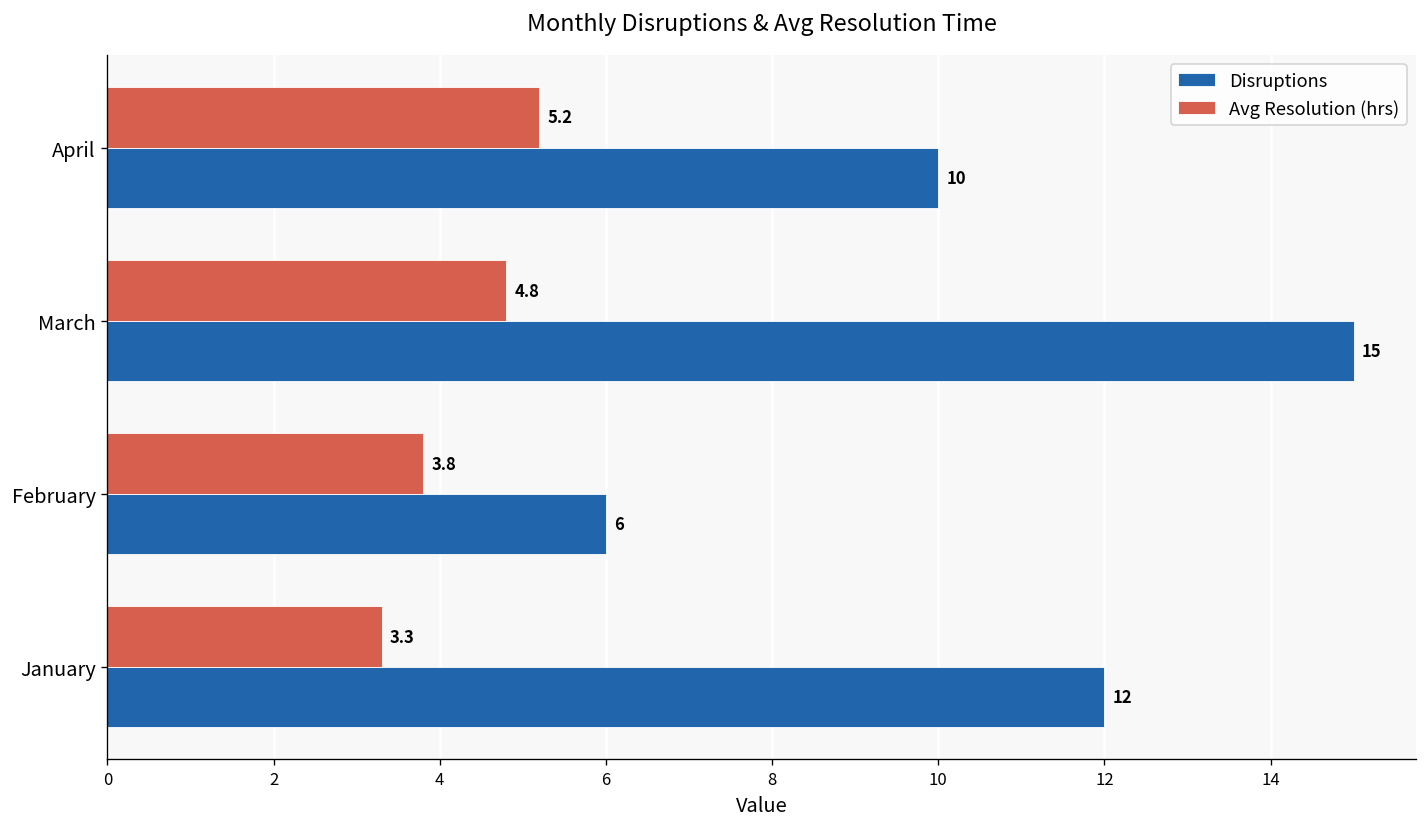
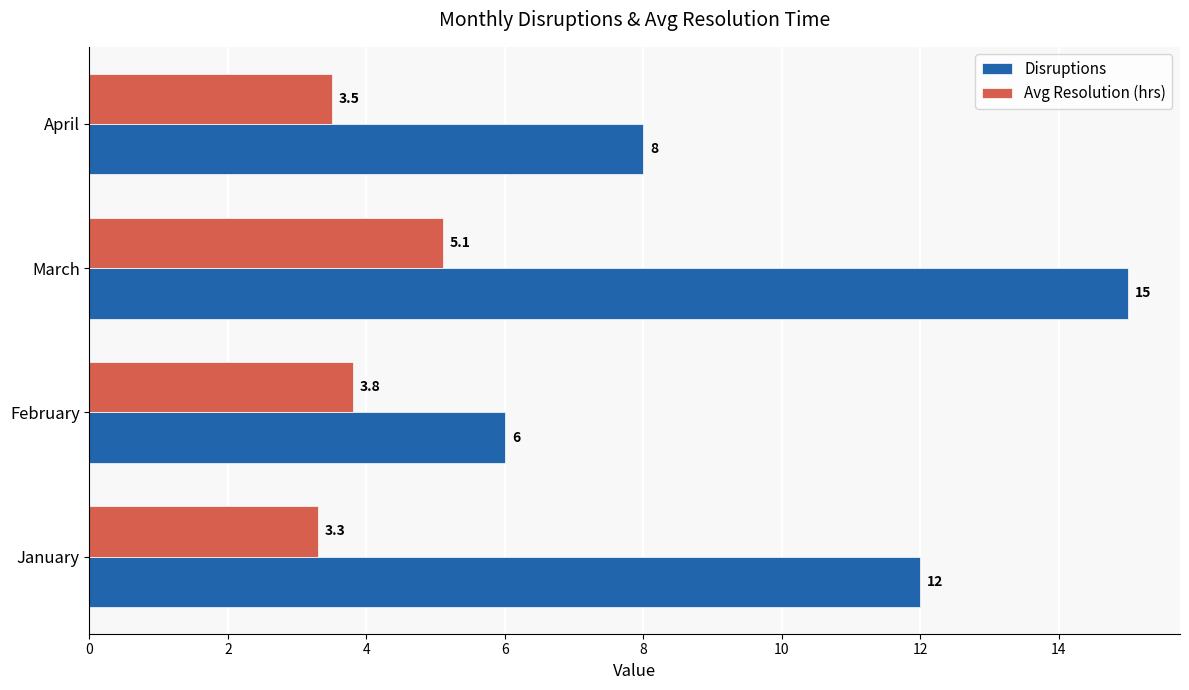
  {
    "Disruptions": {
-     "April": 10,
+     "April": 8,
      "March": 15,
      "February": 6,
      "January": 12
    },
    "Avg Resolution (hrs)": {
-     "April": 5.2,
-     "March": 4.8,
+     "April": 3.5,
+     "March": 5.1,
      "February": 3.8,
      "January": 3.3
    }
  }
